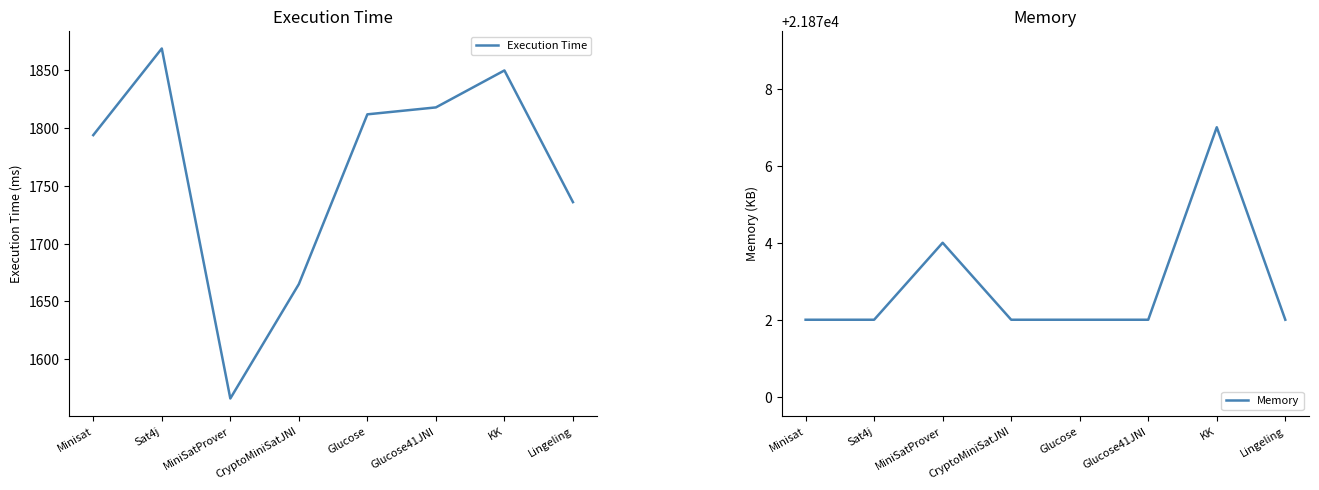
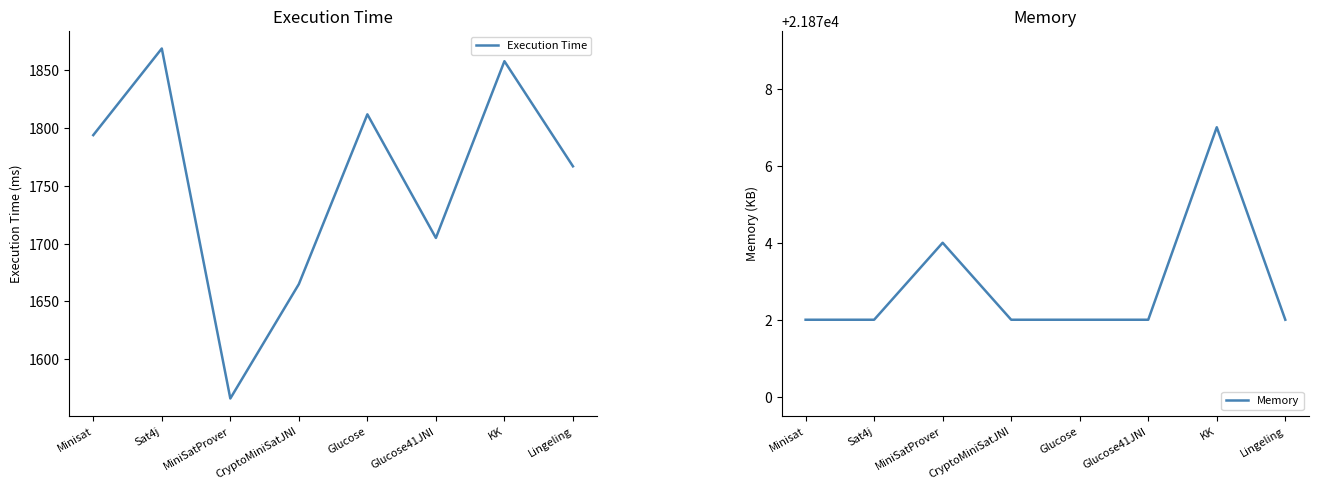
  {
    "Execution Time": {
      "Minisat": 1794,
      "Sat4j": 1869,
      "MiniSatProver": 1566,
      "CryptoMiniSatJNI": 1665,
      "Glucose": 1812,
-     "Glucose41JNI": 1818,
-     "KK": 1850,
-     "Lingeling": 1736
+     "Glucose41JNI": 1705,
+     "KK": 1858,
+     "Lingeling": 1767
    },
    "Memory": {
      "Minisat": 21872.0,
      "Sat4j": 21872.0,
      "MiniSatProver": 21874.0,
      "CryptoMiniSatJNI": 21872.0,
      "Glucose": 21872.0,
      "Glucose41JNI": 21872.0,
      "KK": 21877.0,
      "Lingeling": 21872.0
    }
  }
